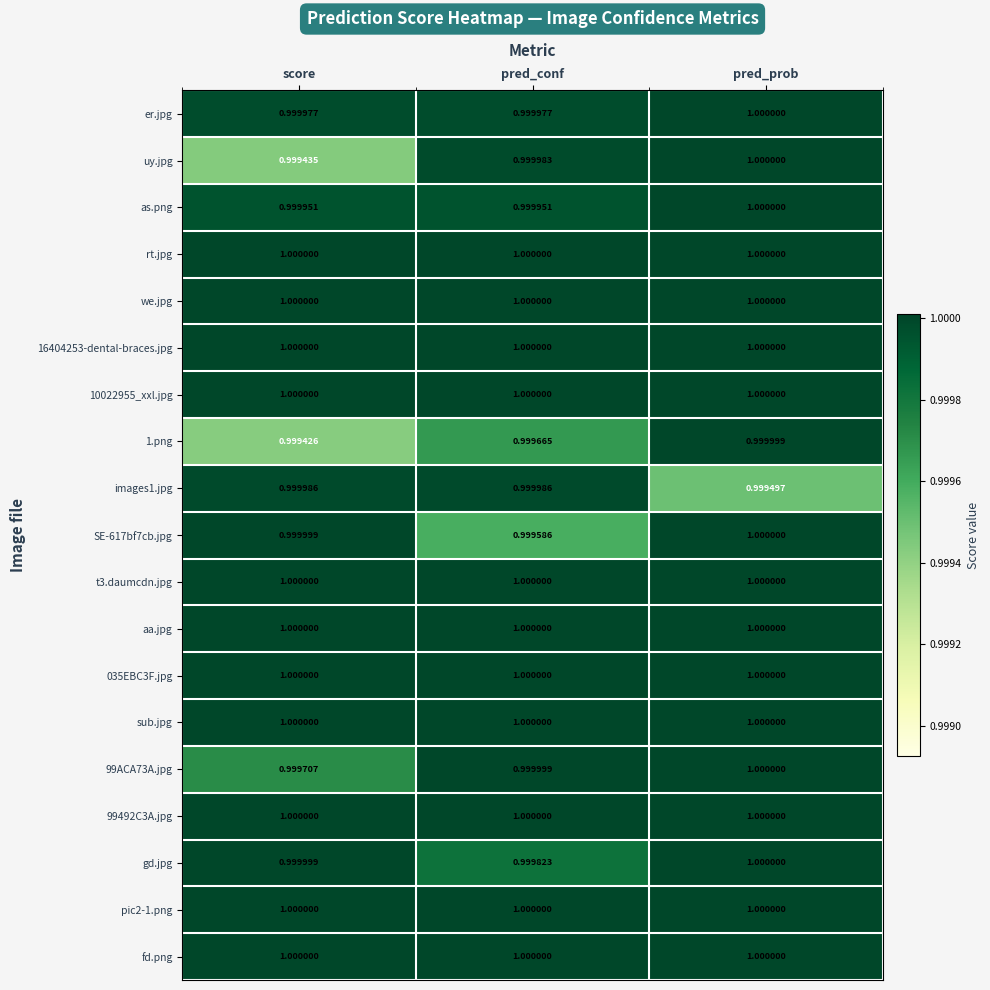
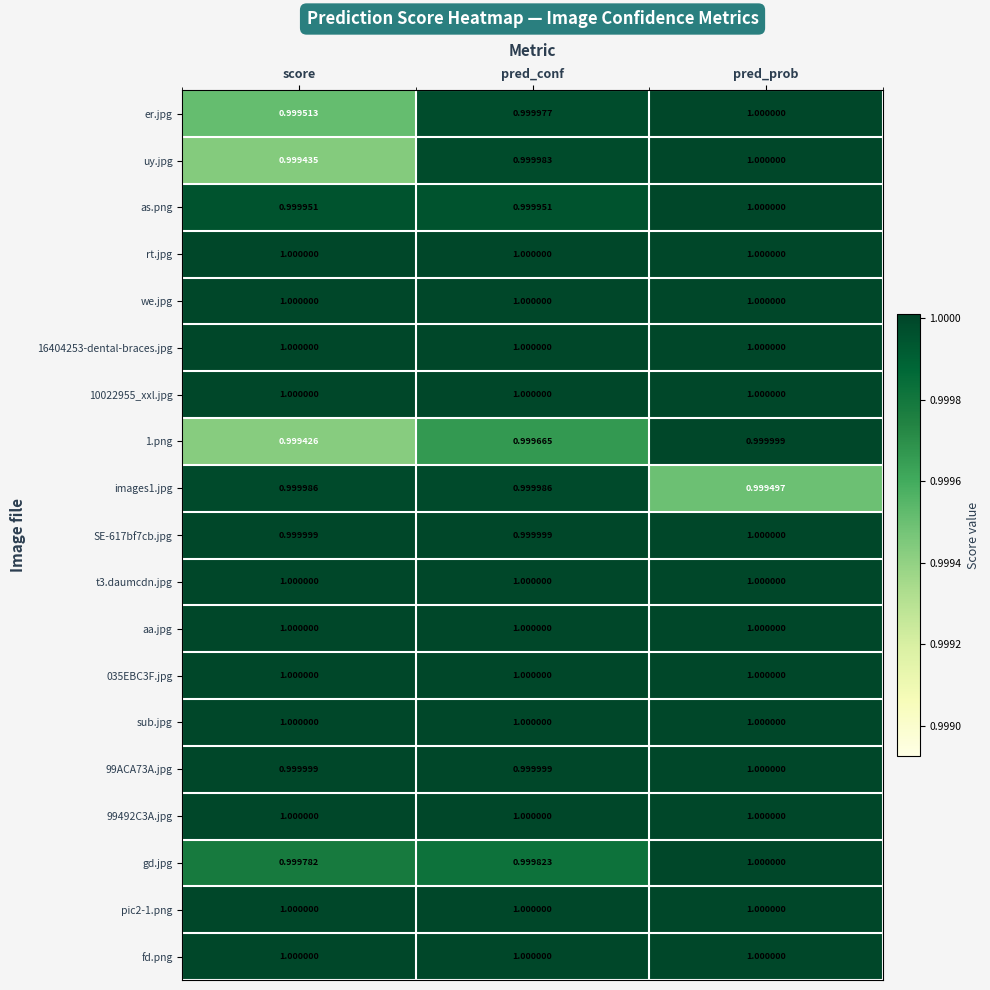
  {
    "er.jpg": {
-     "score": 0.999977,
+     "score": 0.999513,
      "pred_conf": 0.999977,
      "pred_prob": 1.000000
    },
    "uy.jpg": {
      "score": 0.999435,
      "pred_conf": 0.999983,
      "pred_prob": 1.000000
    },
    "as.png": {
      "score": 0.999951,
      "pred_conf": 0.999951,
      "pred_prob": 1.000000
    },
    "rt.jpg": {
      "score": 1.000000,
      "pred_conf": 1.000000,
      "pred_prob": 1.000000
    },
    "we.jpg": {
      "score": 1.000000,
      "pred_conf": 1.000000,
      "pred_prob": 1.000000
    },
    "16404253-dental-braces.jpg": {
      "score": 1.000000,
      "pred_conf": 1.000000,
      "pred_prob": 1.000000
    },
    "10022955_xxl.jpg": {
      "score": 1.000000,
      "pred_conf": 1.000000,
      "pred_prob": 1.000000
    },
    "1.png": {
      "score": 0.999426,
      "pred_conf": 0.999665,
      "pred_prob": 0.999999
    },
    "images1.jpg": {
      "score": 0.999986,
      "pred_conf": 0.999986,
      "pred_prob": 0.999497
    },
    "SE-617bf7cb.jpg": {
      "score": 0.999999,
-     "pred_conf": 0.999586,
+     "pred_conf": 0.999999,
      "pred_prob": 1.000000
    },
    "t3.daumcdn.jpg": {
      "score": 1.000000,
      "pred_conf": 1.000000,
      "pred_prob": 1.000000
    },
    "aa.jpg": {
      "score": 1.000000,
      "pred_conf": 1.000000,
      "pred_prob": 1.000000
    },
    "035EBC3F.jpg": {
      "score": 1.000000,
      "pred_conf": 1.000000,
      "pred_prob": 1.000000
    },
    "sub.jpg": {
      "score": 1.000000,
      "pred_conf": 1.000000,
      "pred_prob": 1.000000
    },
    "99ACA73A.jpg": {
-     "score": 0.999707,
+     "score": 0.999999,
      "pred_conf": 0.999999,
      "pred_prob": 1.000000
    },
    "99492C3A.jpg": {
      "score": 1.000000,
      "pred_conf": 1.000000,
      "pred_prob": 1.000000
    },
    "gd.jpg": {
-     "score": 0.999999,
+     "score": 0.999782,
      "pred_conf": 0.999823,
      "pred_prob": 1.000000
    },
    "pic2-1.png": {
      "score": 1.000000,
      "pred_conf": 1.000000,
      "pred_prob": 1.000000
    },
    "fd.png": {
      "score": 1.000000,
      "pred_conf": 1.000000,
      "pred_prob": 1.000000
    }
  }
